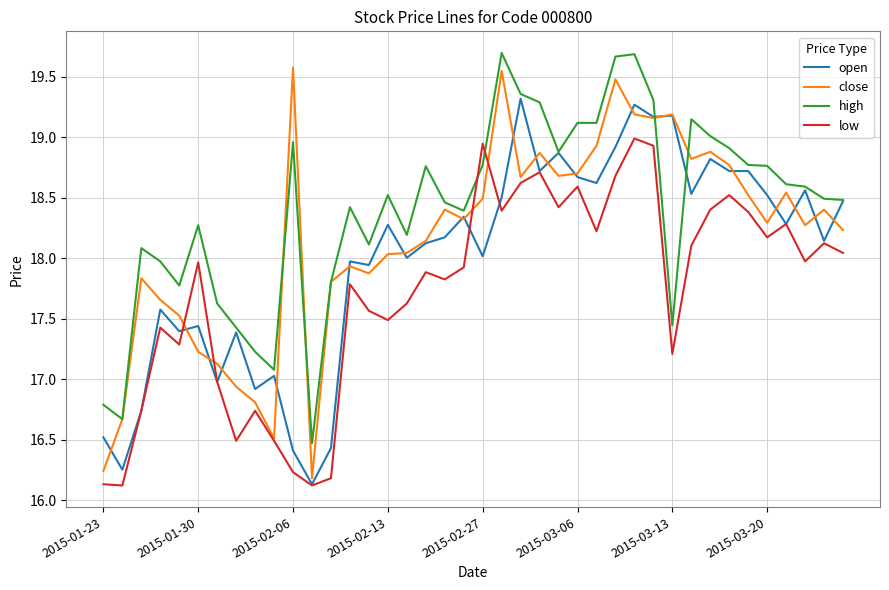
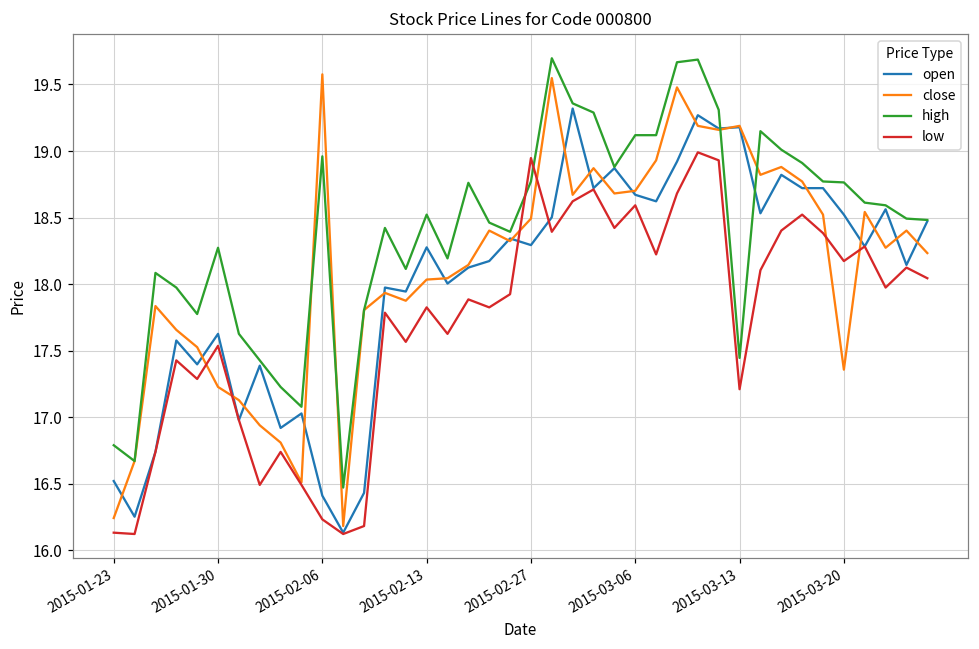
  {
    "open": {
      "2015-01-23": 16.52,
-     "2015-01-30": 17.44,
+     "2015-01-30": 17.63,
      "2015-02-06": 16.41,
      "2015-02-13": 18.28,
-     "2015-02-27": 18.02,
+     "2015-02-27": 18.29,
      "2015-03-06": 18.67,
      "2015-03-20": 18.52
    },
    "close": {
      "2015-01-23": 16.24,
      "2015-01-30": 17.23,
      "2015-02-06": 19.58,
      "2015-02-13": 18.03,
      "2015-02-27": 18.49,
      "2015-03-06": 18.70,
-     "2015-03-20": 18.29
+     "2015-03-20": 17.36
    },
    "high": {
      "2015-01-23": 16.79,
      "2015-01-30": 18.27,
      "2015-02-06": 18.96,
      "2015-02-13": 18.52,
      "2015-02-27": 18.77,
      "2015-03-06": 19.12,
      "2015-03-13": 17.45,
      "2015-03-20": 18.76
    },
    "low": {
      "2015-01-23": 16.13,
-     "2015-01-30": 17.97,
+     "2015-01-30": 17.54,
      "2015-02-06": 16.23,
-     "2015-02-13": 17.49,
+     "2015-02-13": 17.83,
      "2015-02-27": 18.95,
      "2015-03-06": 18.59,
      "2015-03-13": 17.21,
      "2015-03-20": 18.17
    }
  }
